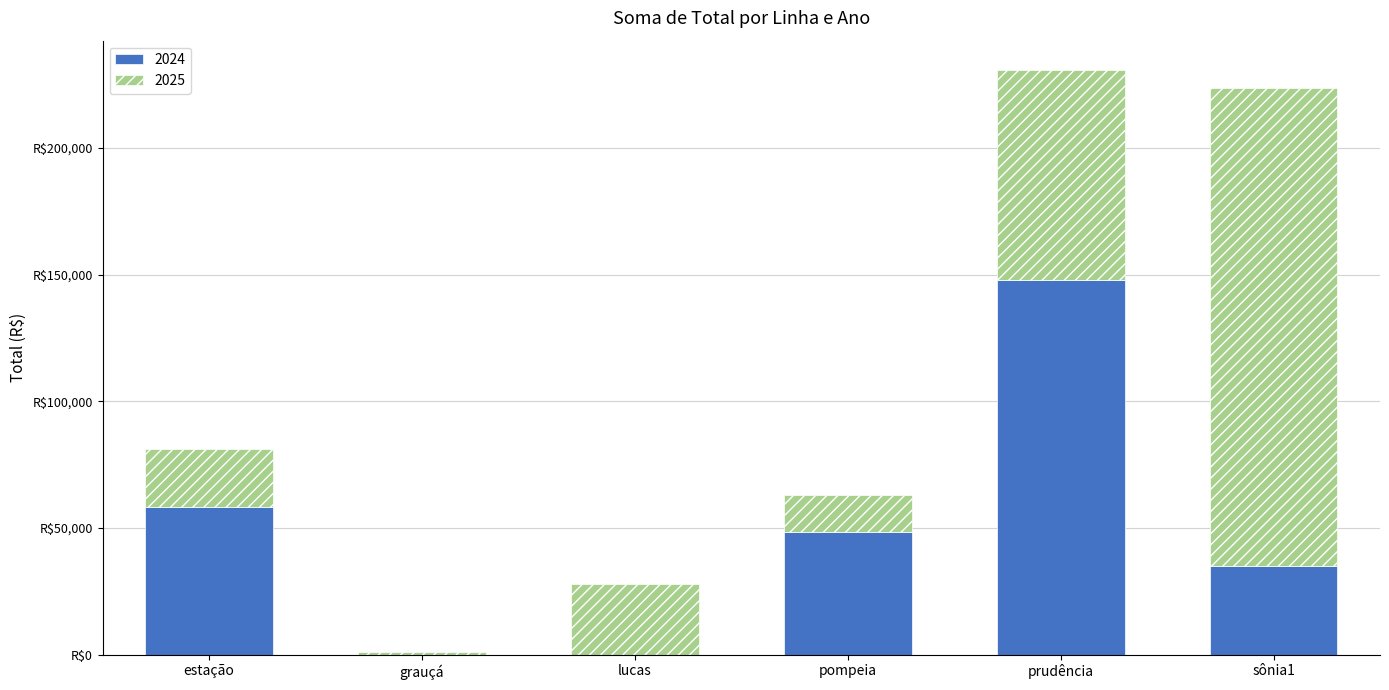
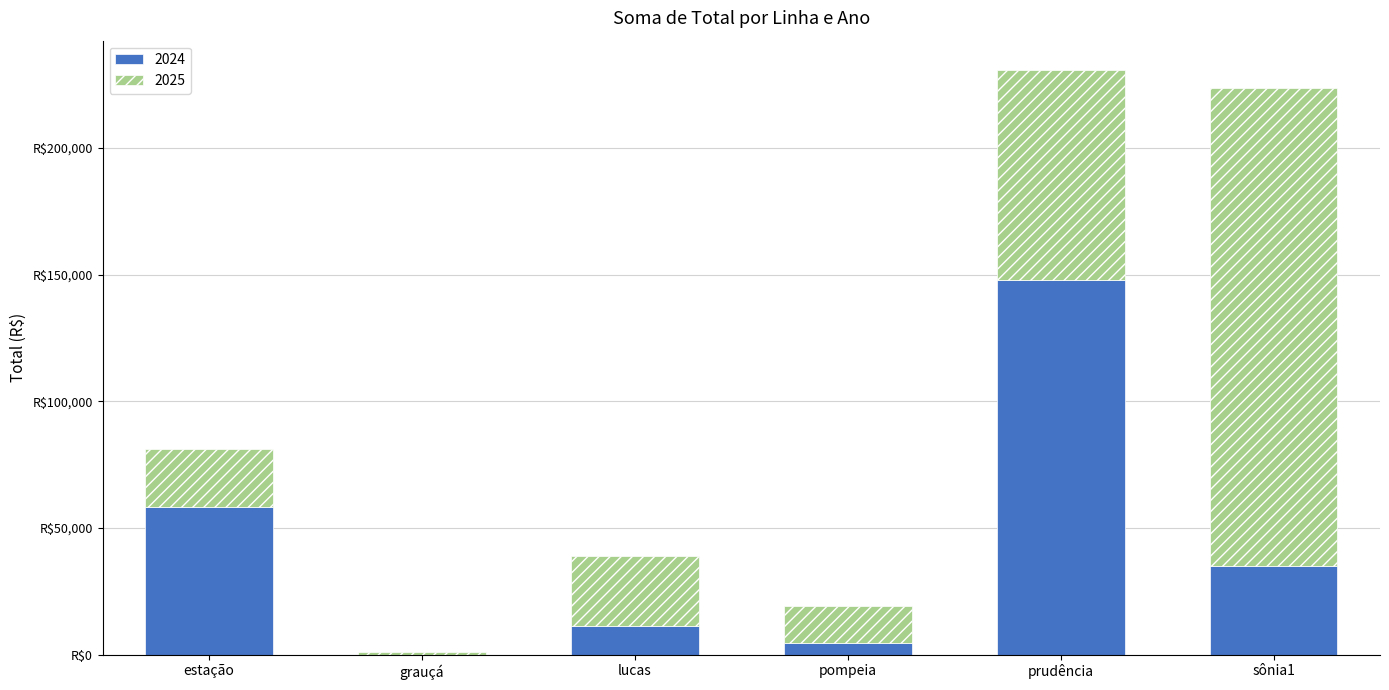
  {
    "2024": {
      "estação": "R$58,000",
      "grauçá": "R$0",
-     "lucas": "R$0",
-     "pompeia": "R$49,000",
+     "lucas": "R$11,000",
+     "pompeia": "R$5,000",
      "prudência": "R$148,000",
      "sônia1": "R$35,000"
    },
    "2025": {
      "estação": "R$23,000",
      "lucas": "R$28,000",
      "pompeia": "R$15,000",
      "prudência": "R$83,000",
      "sônia1": "R$189,000"
    }
  }
